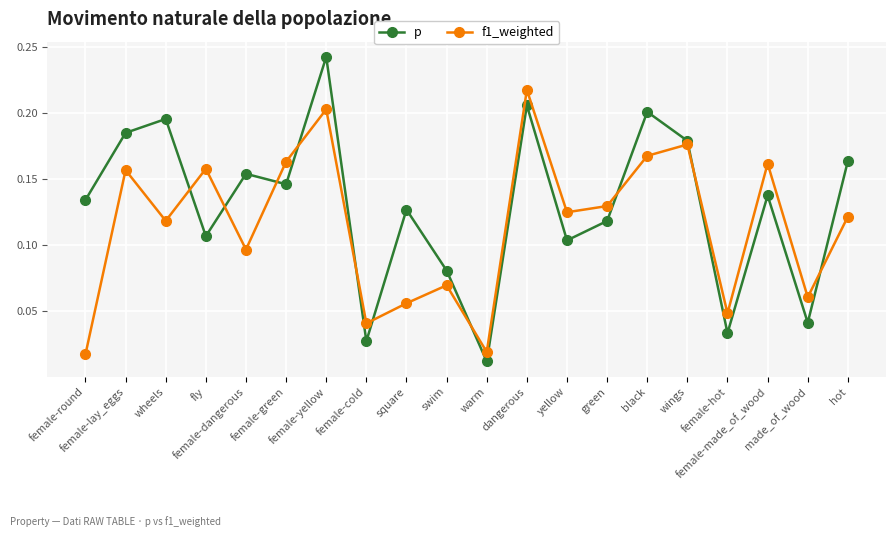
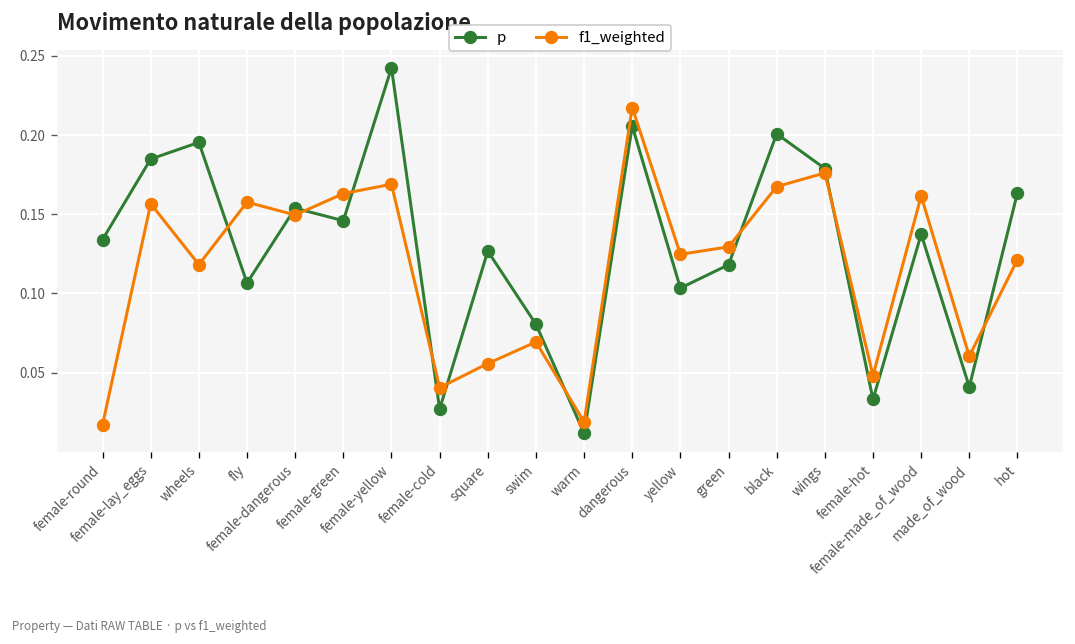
  {
    "p": {
      "female-round": 0.134,
      "female-lay_eggs": 0.185,
      "wheels": 0.195,
      "fly": 0.107,
      "female-dangerous": 0.154,
      "female-green": 0.146,
      "female-yellow": 0.242,
      "female-cold": 0.027,
      "square": 0.127,
      "swim": 0.081,
      "warm": 0.012,
      "dangerous": 0.206,
      "yellow": 0.103,
      "green": 0.118,
      "black": 0.201,
      "wings": 0.179,
      "female-hot": 0.033,
      "female-made_of_wood": 0.137,
      "made_of_wood": 0.041,
      "hot": 0.163
    },
    "f1_weighted": {
      "female-round": 0.017,
      "female-lay_eggs": 0.157,
      "wheels": 0.118,
      "fly": 0.158,
-     "female-dangerous": 0.096,
+     "female-dangerous": 0.149,
      "female-green": 0.163,
-     "female-yellow": 0.203,
+     "female-yellow": 0.169,
      "female-cold": 0.041,
      "square": 0.056,
      "swim": 0.069,
      "warm": 0.019,
      "dangerous": 0.217,
      "yellow": 0.125,
      "green": 0.129,
      "black": 0.167,
      "wings": 0.176,
      "female-hot": 0.048,
      "female-made_of_wood": 0.161,
      "made_of_wood": 0.060,
      "hot": 0.121
    }
  }
